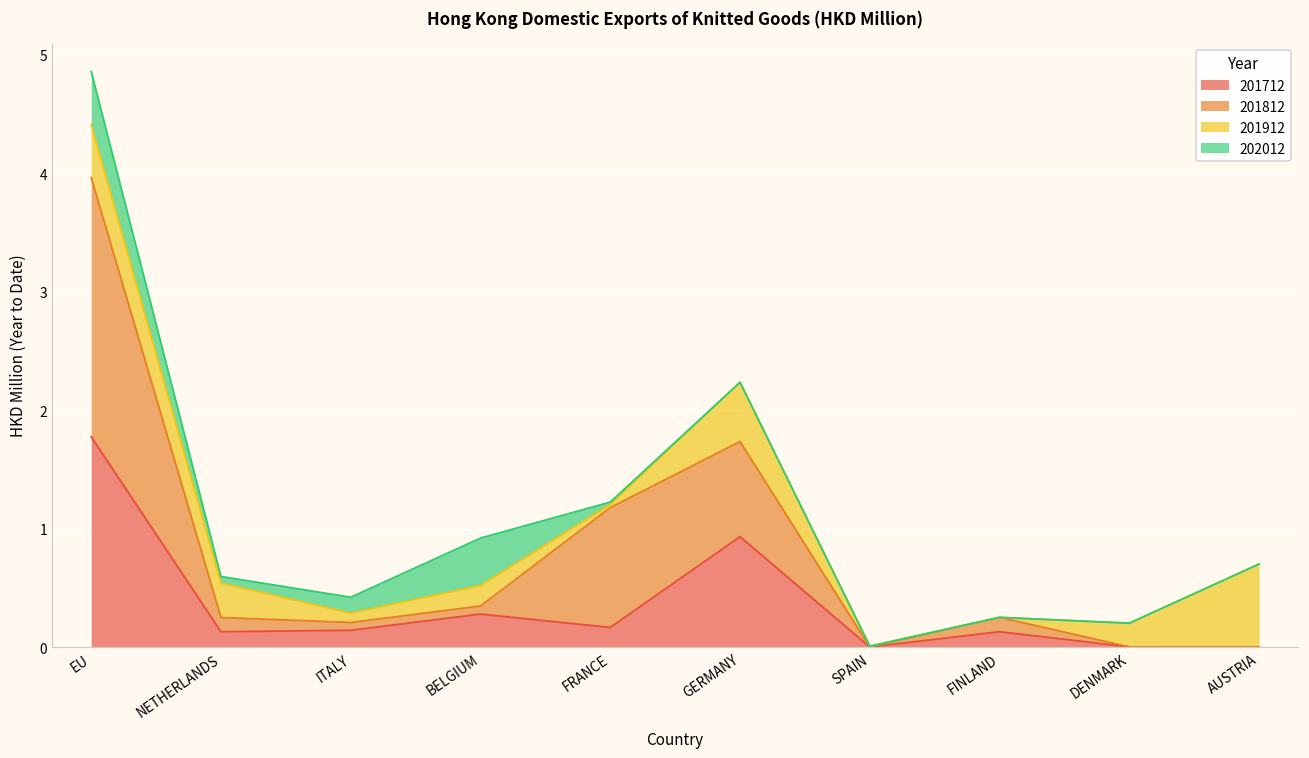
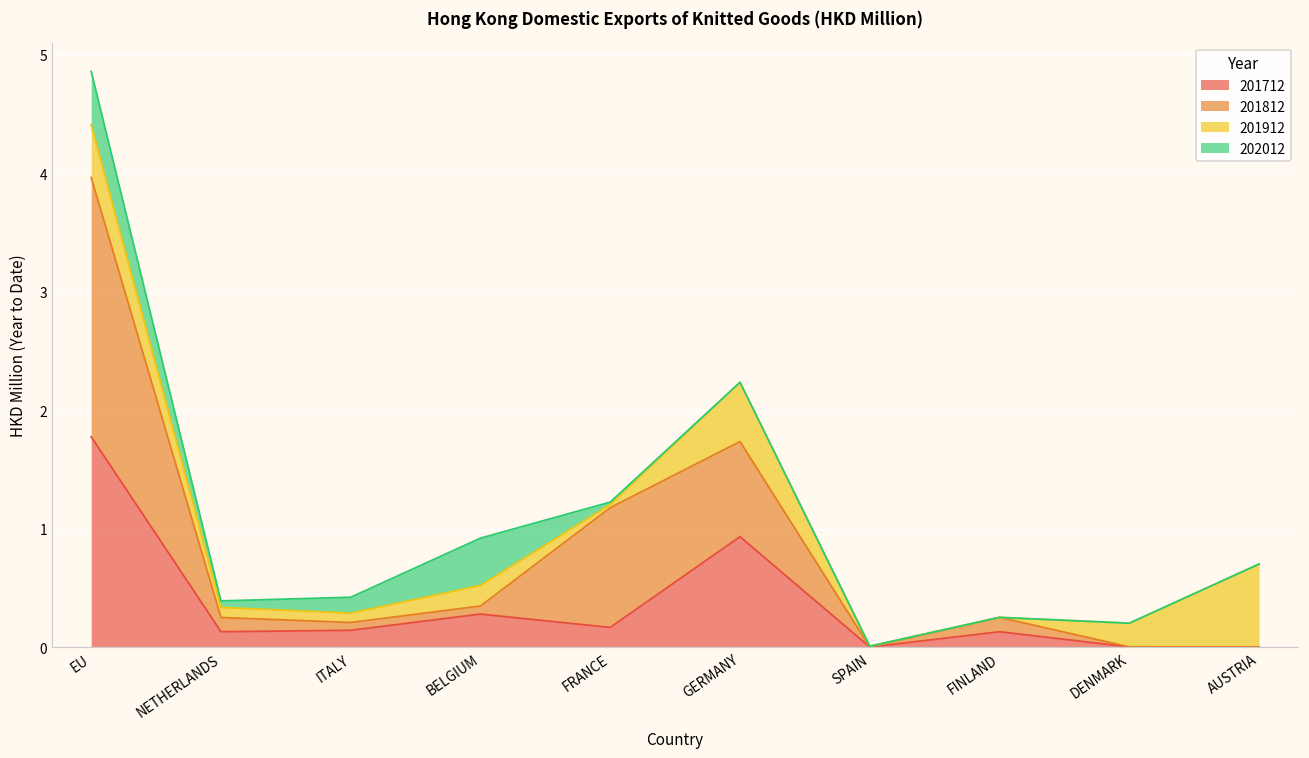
  {
    "201912": {
      "EU": 0.45,
-     "NETHERLANDS": 0.29,
+     "NETHERLANDS": 0.09,
      "ITALY": 0.08,
      "BELGIUM": 0.17
    },
    "202012": {
      "EU": 0.45,
      "NETHERLANDS": 0.06,
      "ITALY": 0.13,
      "BELGIUM": 0.40
    }
  }
